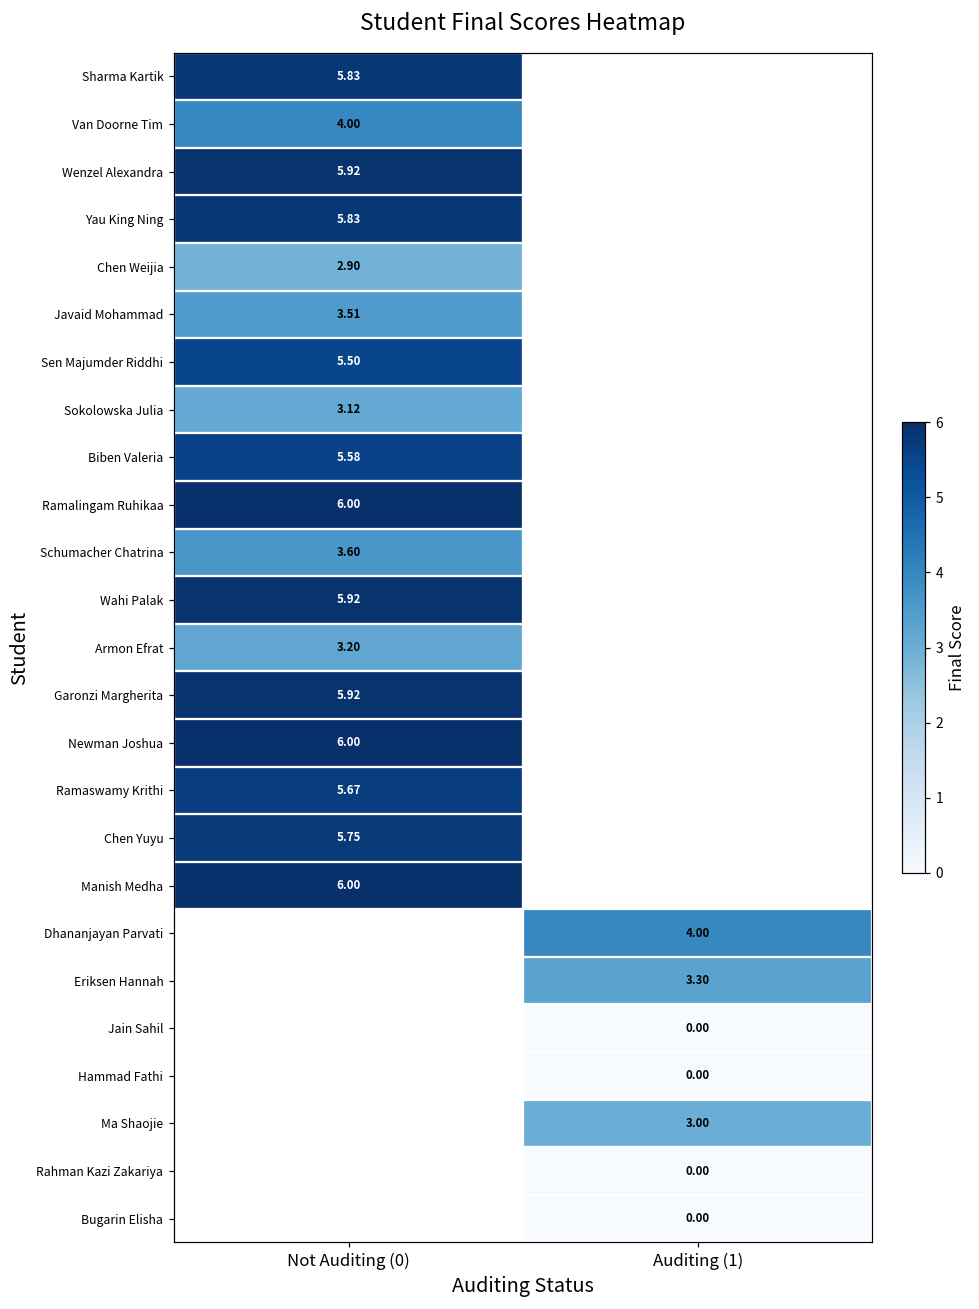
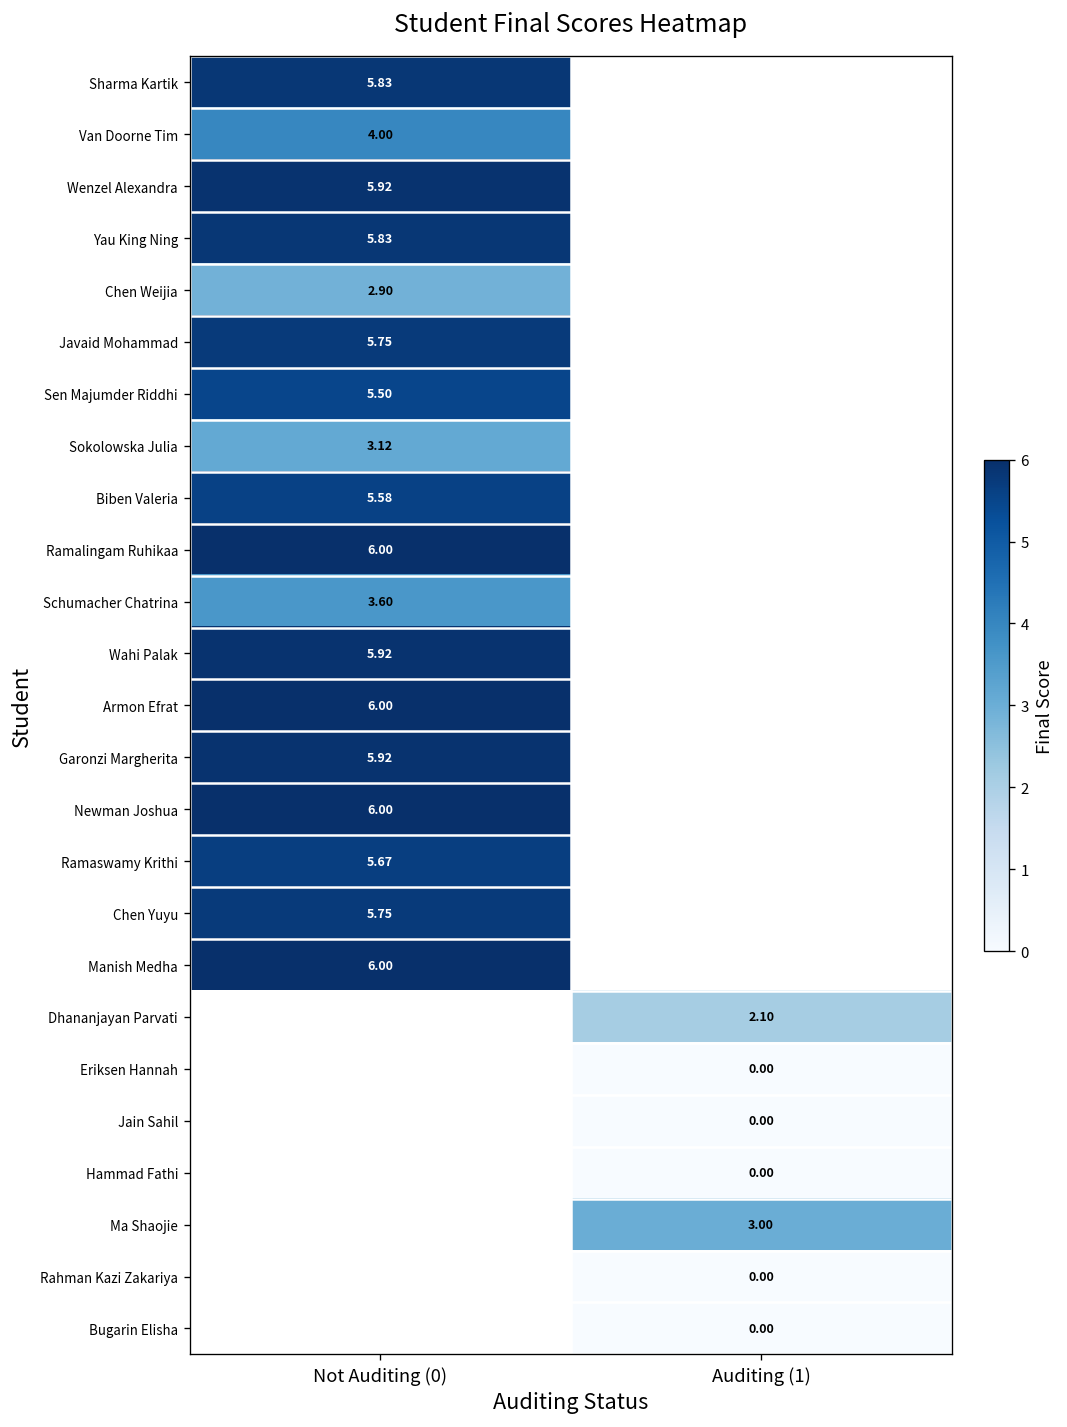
  {
    "Sharma Kartik": {
      "Not Auditing (0)": 5.83
    },
    "Van Doorne Tim": {
      "Not Auditing (0)": 4.00
    },
    "Wenzel Alexandra": {
      "Not Auditing (0)": 5.92
    },
    "Yau King Ning": {
      "Not Auditing (0)": 5.83
    },
    "Chen Weijia": {
      "Not Auditing (0)": 2.90
    },
    "Javaid Mohammad": {
-     "Not Auditing (0)": 3.51
+     "Not Auditing (0)": 5.75
    },
    "Sen Majumder Riddhi": {
      "Not Auditing (0)": 5.50
    },
    "Sokolowska Julia": {
      "Not Auditing (0)": 3.12
    },
    "Biben Valeria": {
      "Not Auditing (0)": 5.58
    },
    "Ramalingam Ruhikaa": {
      "Not Auditing (0)": 6.00
    },
    "Schumacher Chatrina": {
      "Not Auditing (0)": 3.60
    },
    "Wahi Palak": {
      "Not Auditing (0)": 5.92
    },
    "Armon Efrat": {
-     "Not Auditing (0)": 3.20
+     "Not Auditing (0)": 6.00
    },
    "Garonzi Margherita": {
      "Not Auditing (0)": 5.92
    },
    "Newman Joshua": {
      "Not Auditing (0)": 6.00
    },
    "Ramaswamy Krithi": {
      "Not Auditing (0)": 5.67
    },
    "Chen Yuyu": {
      "Not Auditing (0)": 5.75
    },
    "Manish Medha": {
      "Not Auditing (0)": 6.00
    },
    "Dhananjayan Parvati": {
-     "Auditing (1)": 4.00
+     "Auditing (1)": 2.10
    },
    "Eriksen Hannah": {
-     "Auditing (1)": 3.30
+     "Auditing (1)": 0.00
    },
    "Jain Sahil": {
      "Auditing (1)": 0.00
    },
    "Hammad Fathi": {
      "Auditing (1)": 0.00
    },
    "Ma Shaojie": {
      "Auditing (1)": 3.00
    },
    "Rahman Kazi Zakariya": {
      "Auditing (1)": 0.00
    },
    "Bugarin Elisha": {
      "Auditing (1)": 0.00
    }
  }
